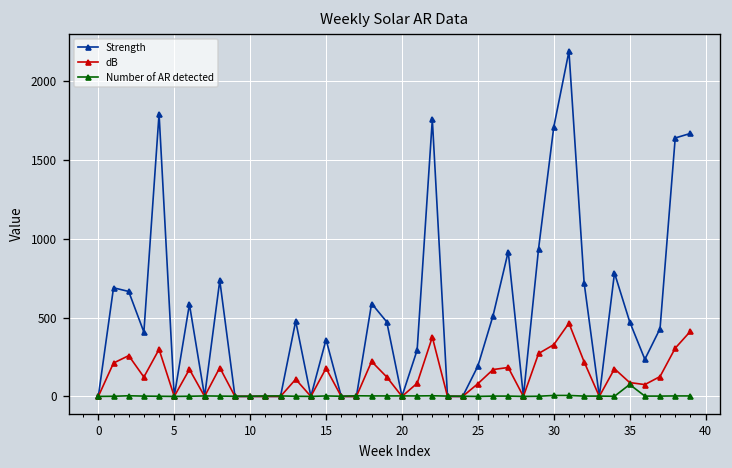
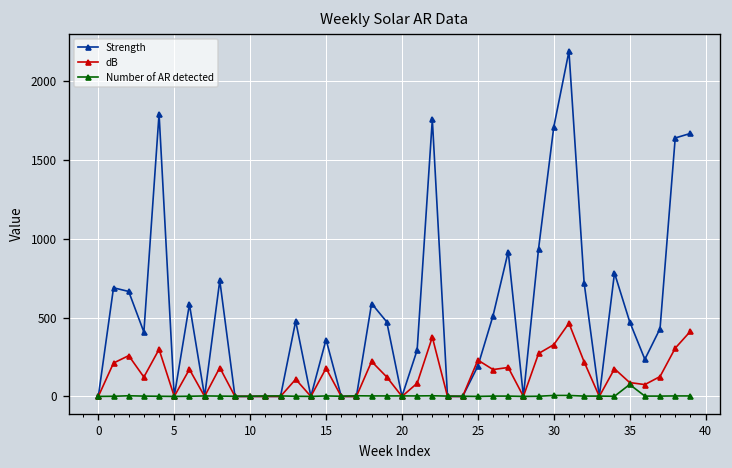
  {
    "Strength": {
      "15": 360,
      "25": 190,
      "30": 1710,
      "35": 470
    },
    "dB": {
      "15": 180,
-     "25": 80,
+     "25": 230,
      "30": 330
    },
    "Number of AR detected": {
      "15": 0,
      "25": 0,
      "30": 10
    }
  }
